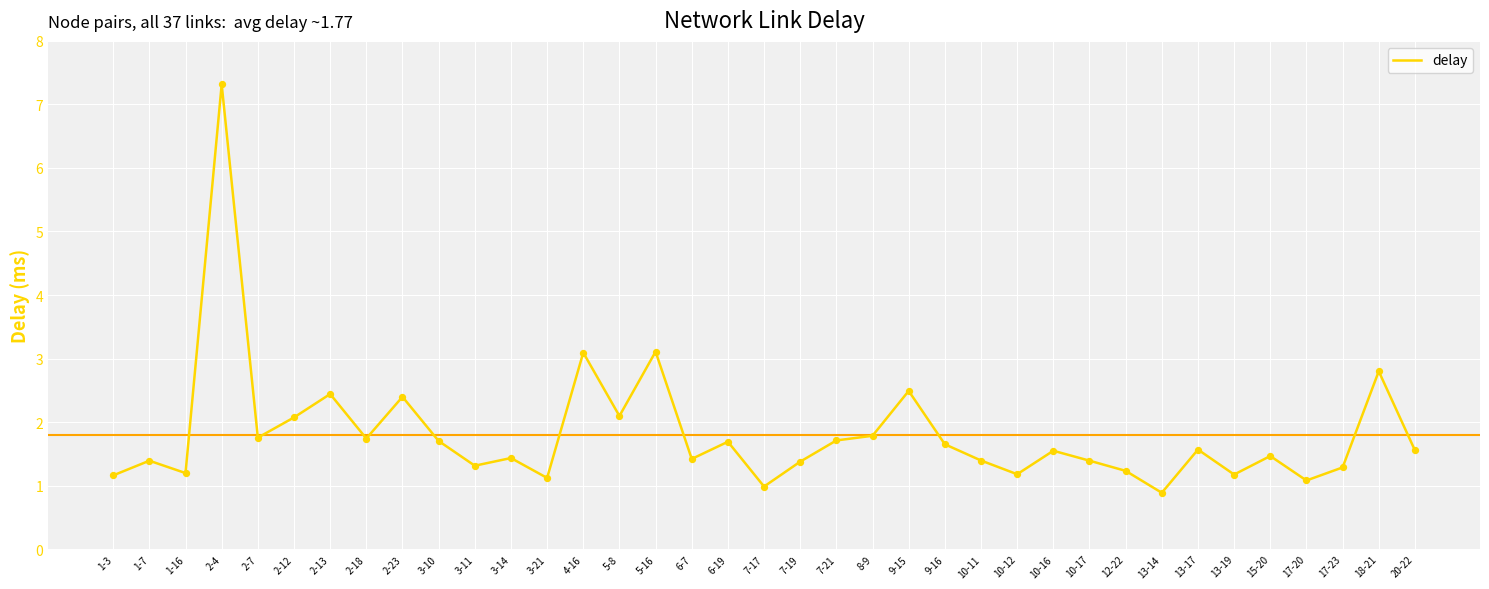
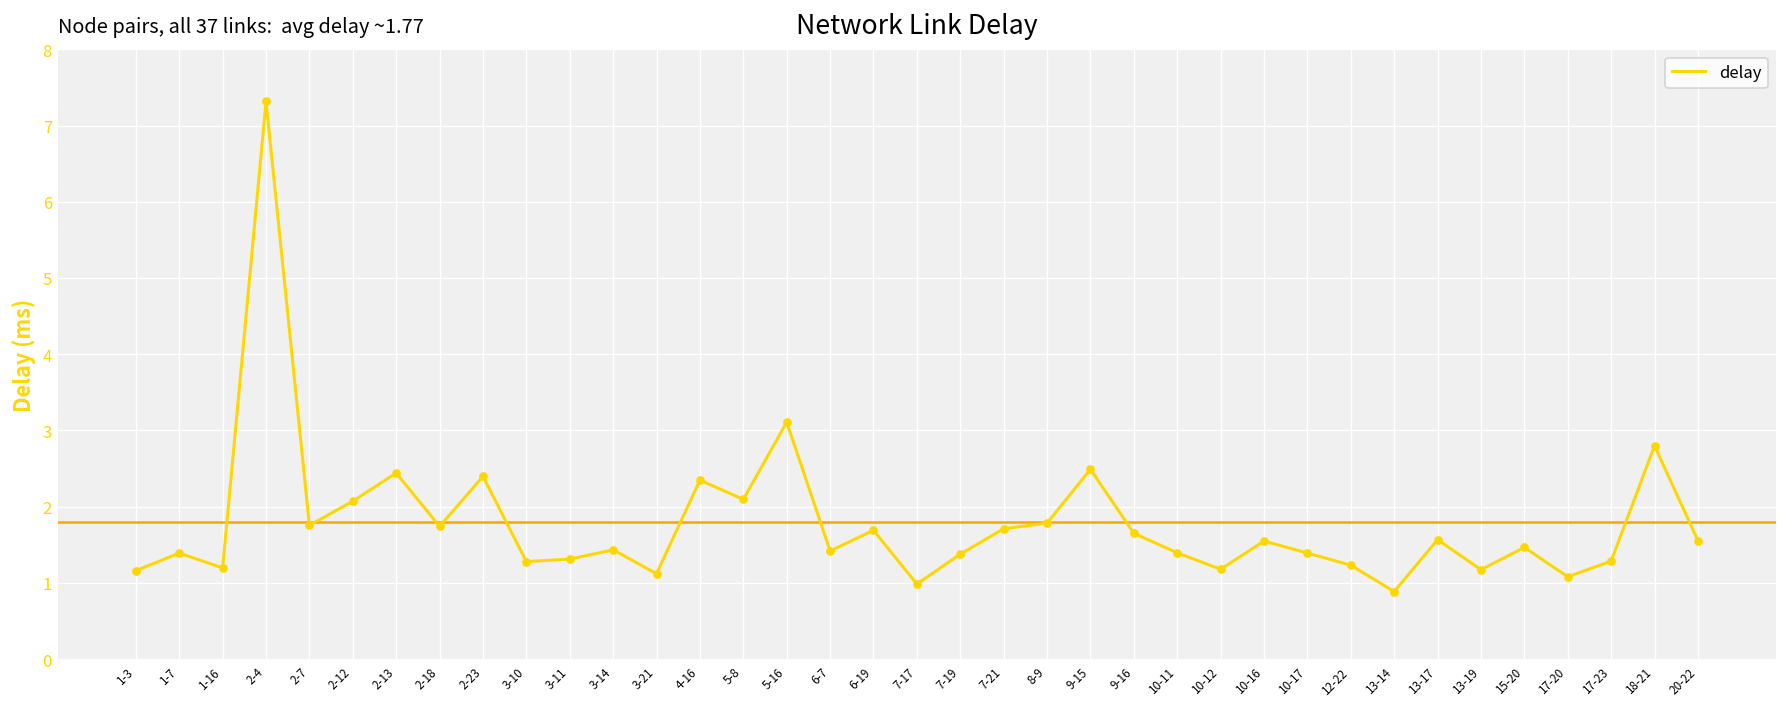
  {
    "1-3": 1.2,
    "1-7": 1.4,
    "1-16": 1.2,
    "2-4": 7.3,
    "2-7": 1.8,
    "2-12": 2.1,
    "2-13": 2.4,
    "2-18": 1.7,
    "2-23": 2.4,
-   "3-10": 1.7,
+   "3-10": 1.3,
    "3-11": 1.3,
    "3-14": 1.4,
    "3-21": 1.1,
-   "4-16": 3.1,
+   "4-16": 2.3,
    "5-8": 2.1,
    "5-16": 3.1,
    "6-7": 1.4,
    "6-19": 1.7,
    "7-17": 1.0,
    "7-19": 1.4,
    "7-21": 1.7,
    "8-9": 1.8,
    "9-15": 2.5,
    "9-16": 1.7,
    "10-11": 1.4,
    "10-12": 1.2,
    "10-16": 1.5,
    "10-17": 1.4,
    "12-22": 1.2,
    "13-14": 0.9,
    "13-17": 1.6,
    "13-19": 1.2,
    "15-20": 1.5,
    "17-20": 1.1,
    "17-23": 1.3,
    "18-21": 2.8,
    "20-22": 1.6
  }
